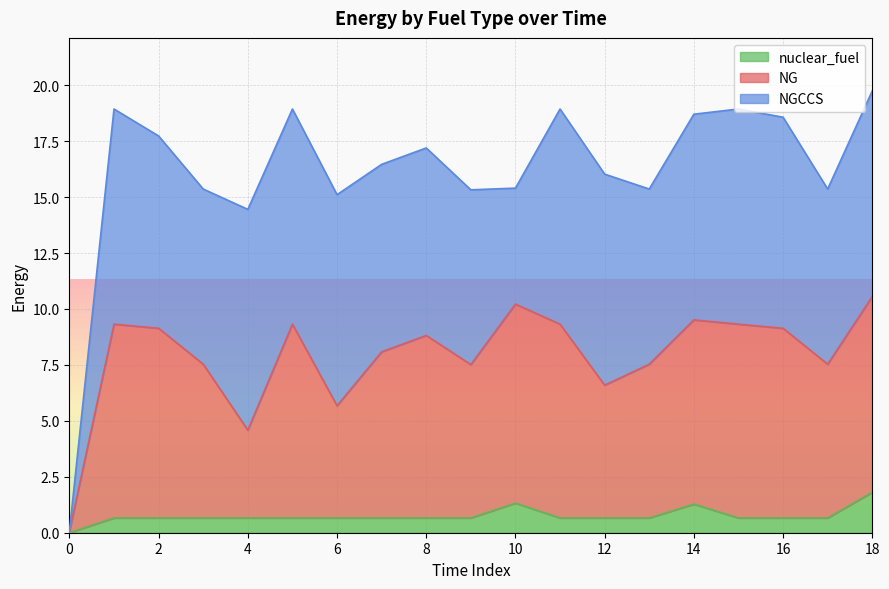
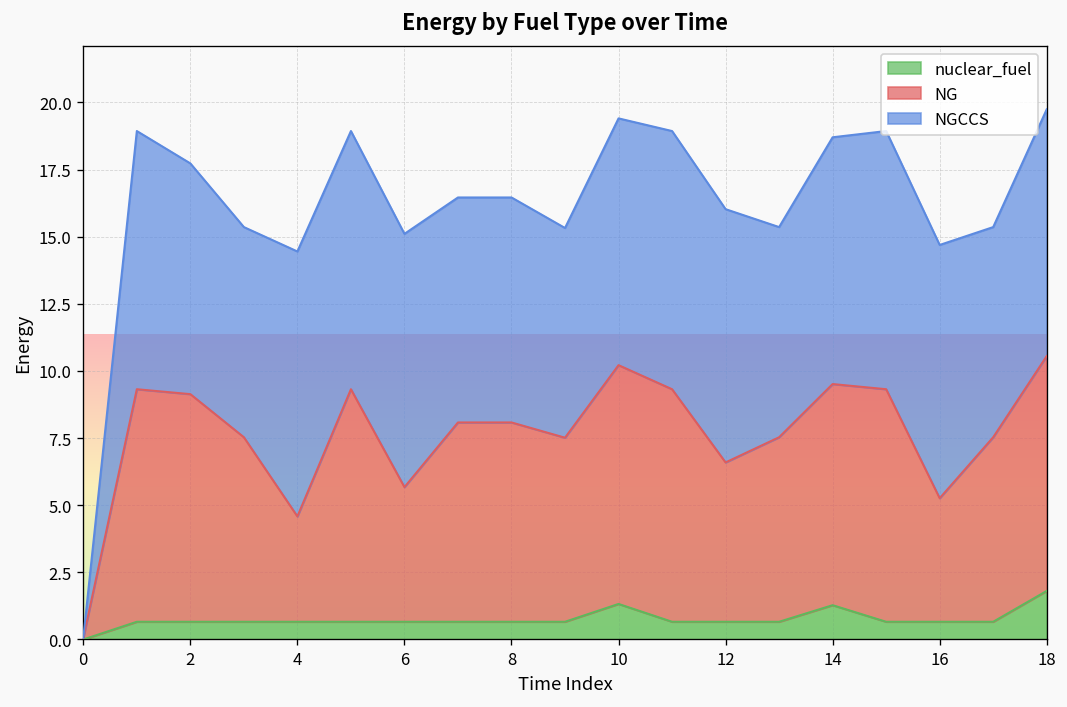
  {
    "nuclear_fuel": {
      "2": 0.7,
      "4": 0.7,
      "6": 0.7,
      "8": 0.7,
      "10": 1.3,
      "12": 0.7,
      "14": 1.3,
      "16": 0.7,
      "18": 1.8
    },
    "NG": {
      "2": 8.5,
      "4": 3.9,
      "6": 5.0,
-     "8": 8.2,
+     "8": 7.4,
      "10": 8.9,
      "12": 5.9,
      "14": 8.2,
-     "16": 8.5,
+     "16": 4.6,
      "18": 8.7
    },
    "NGCCS": {
      "2": 8.6,
      "4": 9.9,
      "6": 9.4,
      "8": 8.4,
-     "10": 5.2,
+     "10": 9.2,
      "12": 9.4,
      "14": 9.2,
      "16": 9.4,
      "18": 9.2
    }
  }
